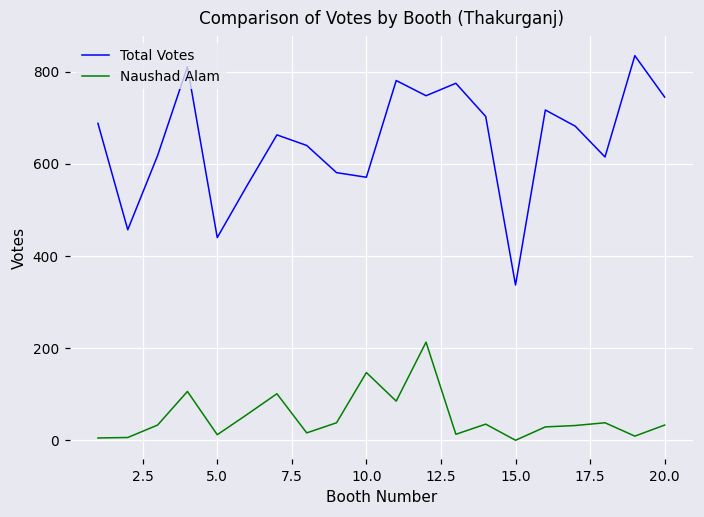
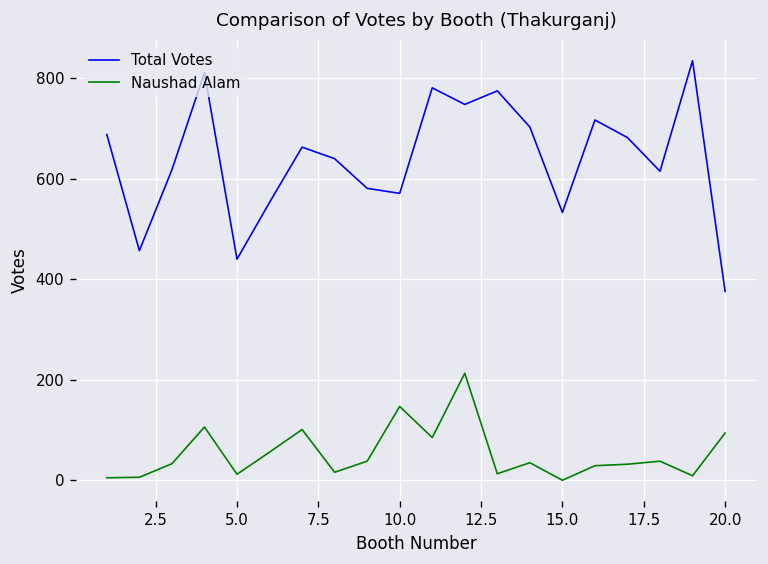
  {
    "Total Votes": {
      "5.0": 440,
      "10.0": 570,
-     "15.0": 340,
-     "20.0": 750
+     "15.0": 530,
+     "20.0": 380
    },
    "Naushad Alam": {
      "5.0": 10,
      "10.0": 150,
      "15.0": 0,
-     "20.0": 30
+     "20.0": 90
    }
  }
